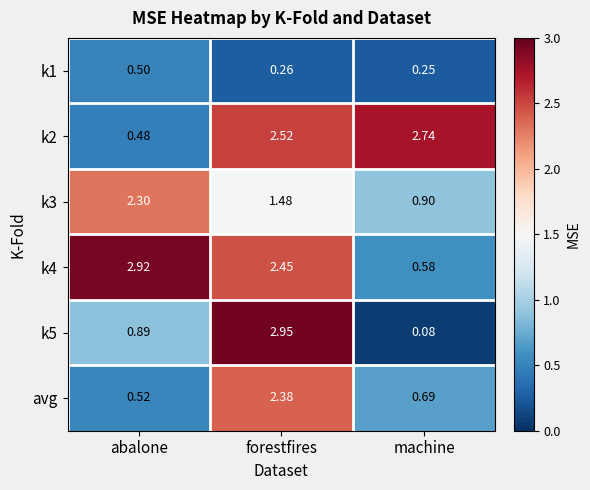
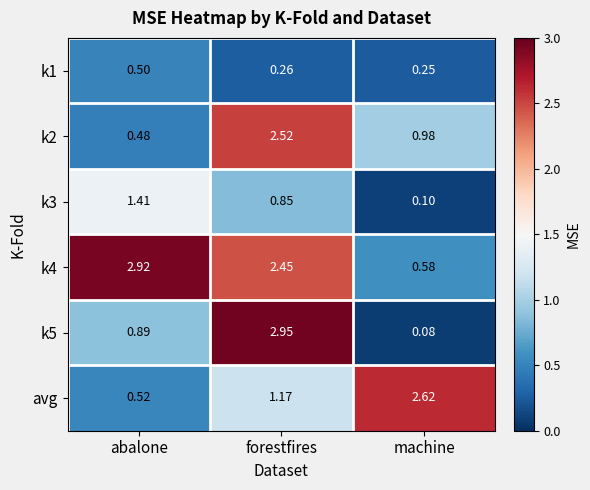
  {
    "k1": {
      "abalone": 0.50,
      "forestfires": 0.26,
      "machine": 0.25
    },
    "k2": {
      "abalone": 0.48,
      "forestfires": 2.52,
-     "machine": 2.74
+     "machine": 0.98
    },
    "k3": {
-     "abalone": 2.30,
-     "forestfires": 1.48,
-     "machine": 0.90
+     "abalone": 1.41,
+     "forestfires": 0.85,
+     "machine": 0.10
    },
    "k4": {
      "abalone": 2.92,
      "forestfires": 2.45,
      "machine": 0.58
    },
    "k5": {
      "abalone": 0.89,
      "forestfires": 2.95,
      "machine": 0.08
    },
    "avg": {
      "abalone": 0.52,
-     "forestfires": 2.38,
-     "machine": 0.69
+     "forestfires": 1.17,
+     "machine": 2.62
    }
  }
